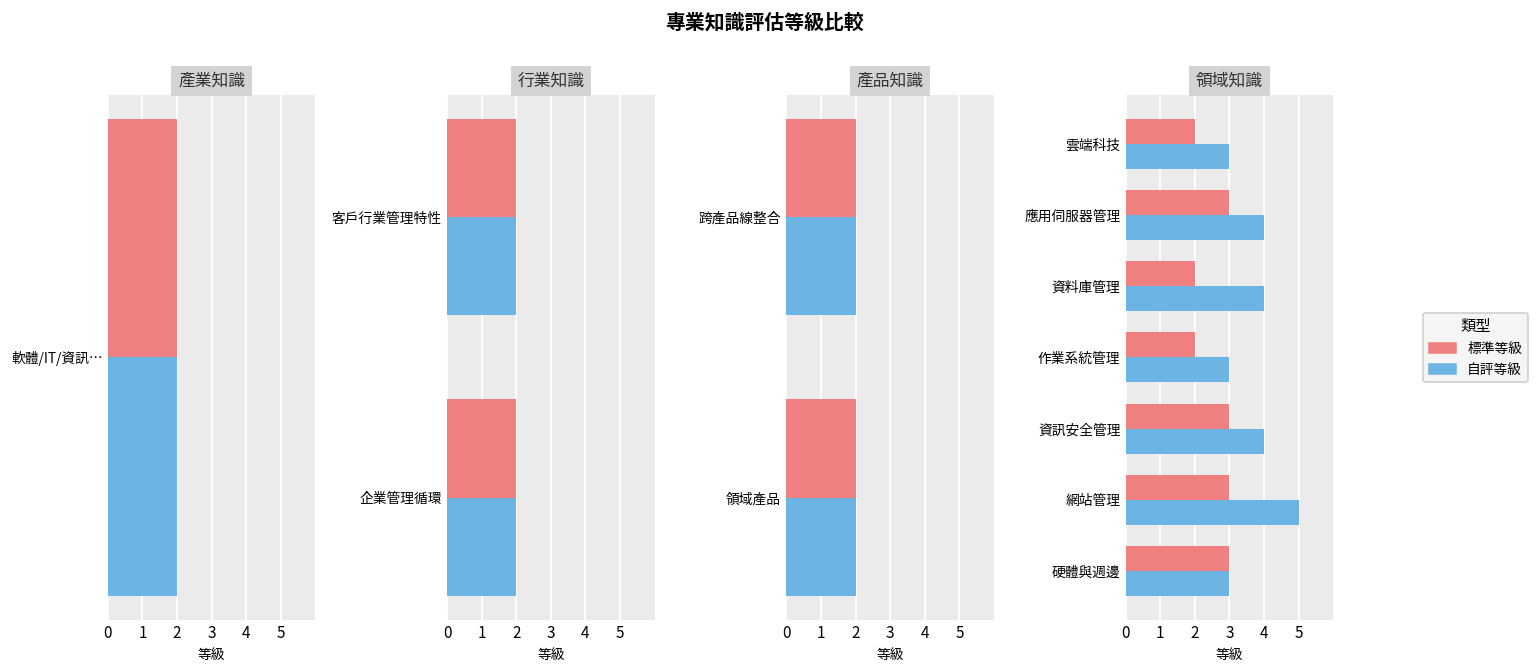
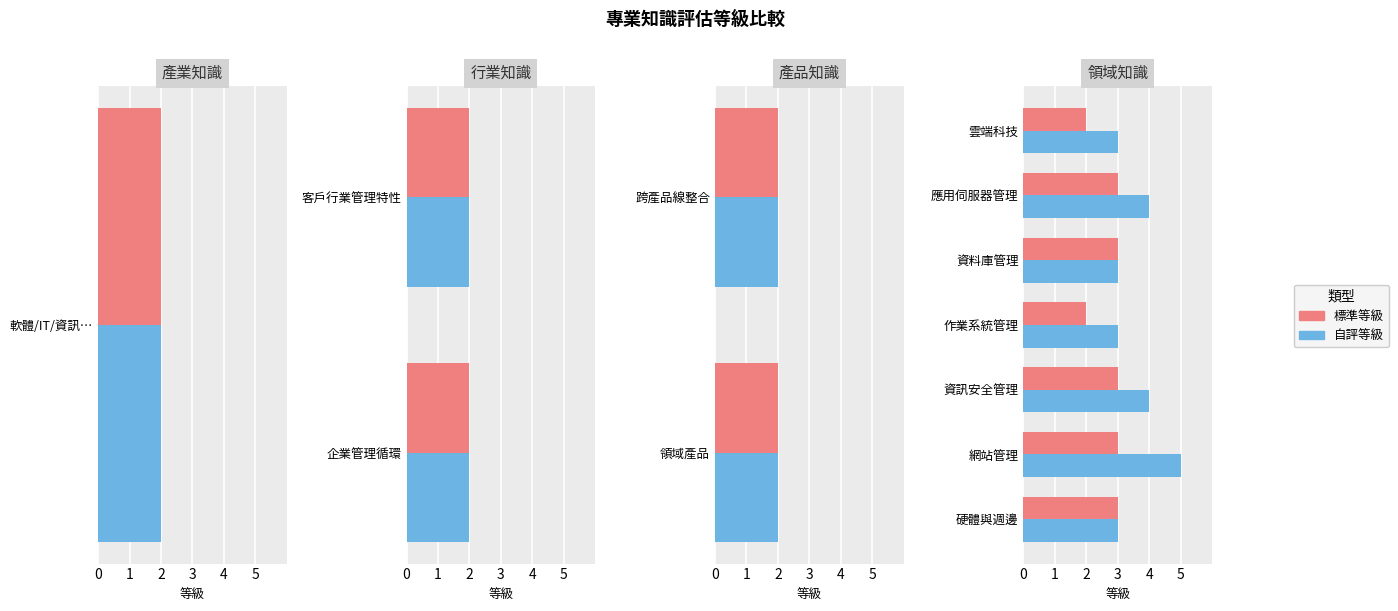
  {
    "行業知識": {
      "標準等級": {
        "客戶行業管理特性": 2.0,
        "企業管理循環": 2.0
      },
      "自評等級": {
        "客戶行業管理特性": 2.0,
        "企業管理循環": 2.0
      }
    },
    "產品知識": {
      "標準等級": {
        "跨產品線整合": 2.0,
        "領域產品": 2.0
      },
      "自評等級": {
        "跨產品線整合": 2.0,
        "領域產品": 2.0
      }
    },
    "領域知識": {
      "標準等級": {
        "雲端科技": 2,
        "應用伺服器管理": 3,
-       "資料庫管理": 2,
+       "資料庫管理": 3,
        "作業系統管理": 2,
        "資訊安全管理": 3,
        "網站管理": 3,
        "硬體與週邊": 3
      },
      "自評等級": {
        "雲端科技": 3,
        "應用伺服器管理": 4,
-       "資料庫管理": 4,
+       "資料庫管理": 3,
        "作業系統管理": 3,
        "資訊安全管理": 4,
        "網站管理": 5,
        "硬體與週邊": 3
      }
    }
  }
